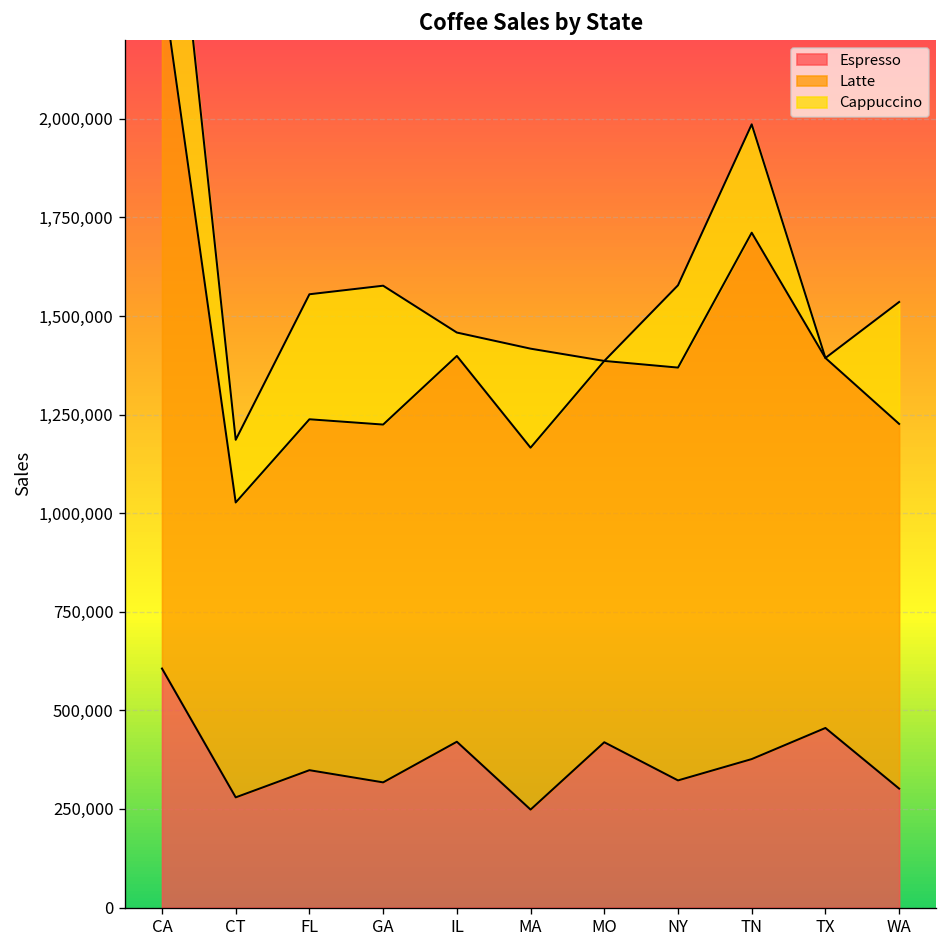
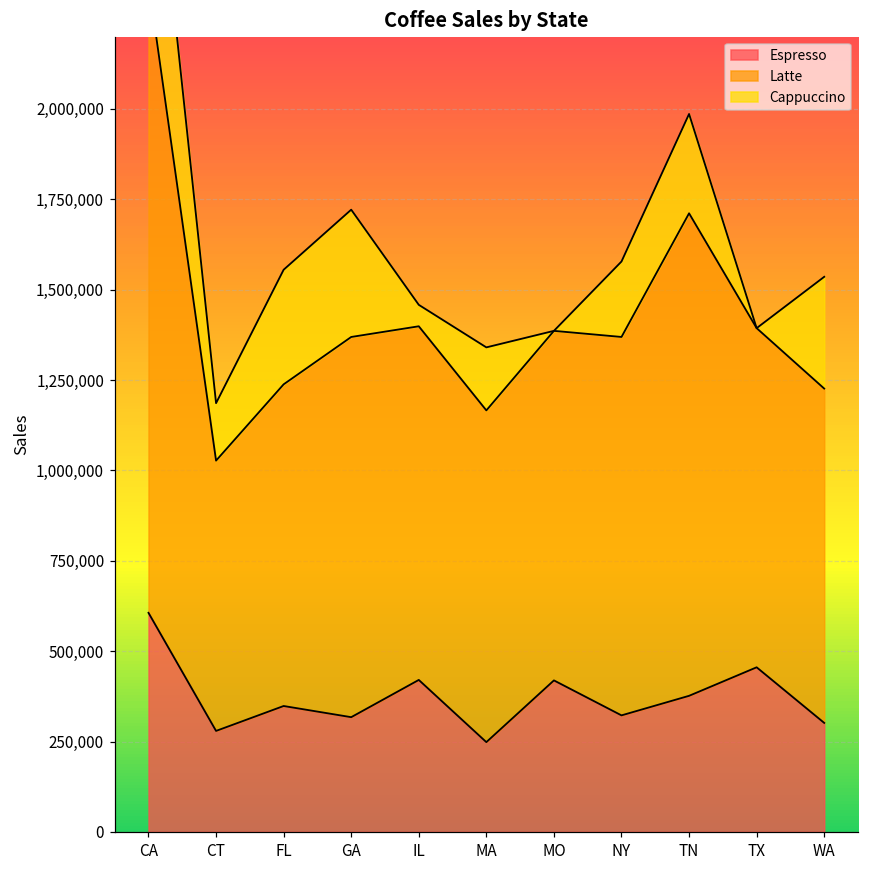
  {
    "Espresso": {
      "CA": "610,000",
      "CT": "280,000",
      "FL": "350,000",
      "GA": "320,000",
      "IL": "420,000",
      "MA": "250,000",
      "MO": "420,000",
      "NY": "320,000",
      "TN": "380,000",
      "TX": "460,000",
      "WA": "300,000"
    },
    "Latte": {
      "CT": "750,000",
      "FL": "890,000",
-     "GA": "910,000",
+     "GA": "1,050,000",
      "IL": "980,000",
      "MA": "920,000",
      "NY": "1,050,000",
      "TN": "1,330,000",
      "WA": "920,000"
    },
    "Cappuccino": {
      "CT": "160,000",
      "FL": "320,000",
      "GA": "350,000",
      "IL": "60,000",
-     "MA": "250,000",
+     "MA": "170,000",
      "NY": "210,000",
      "TN": "270,000",
      "WA": "310,000"
    }
  }
